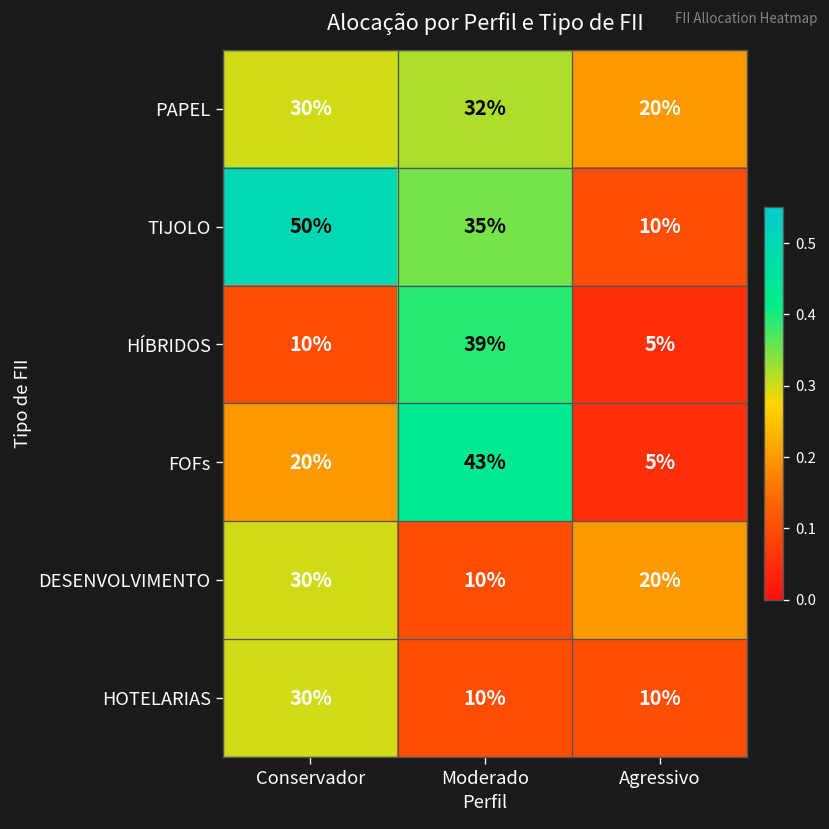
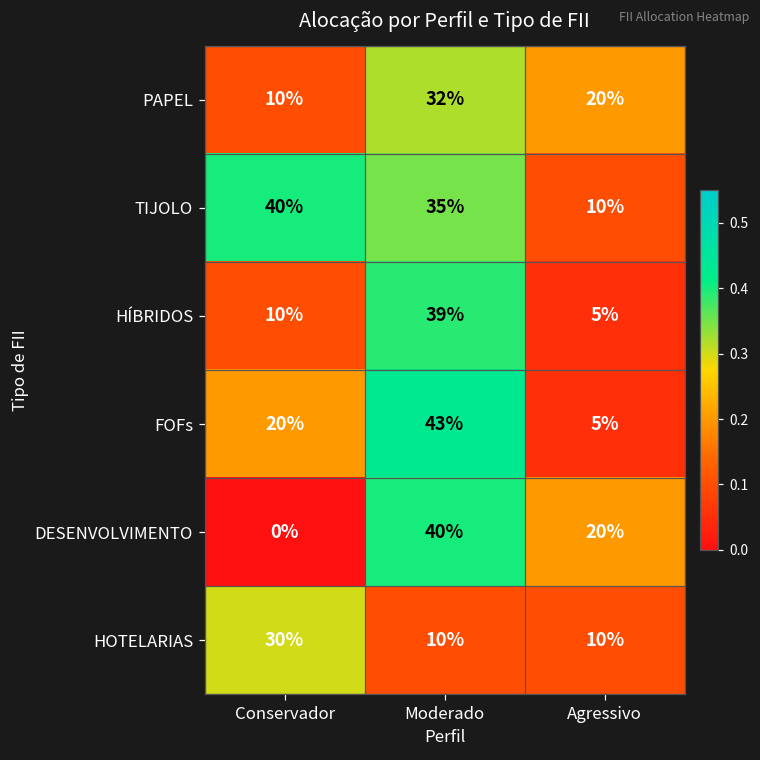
  {
    "PAPEL": {
-     "Conservador": "30%",
+     "Conservador": "10%",
      "Moderado": "32%",
      "Agressivo": "20%"
    },
    "TIJOLO": {
-     "Conservador": "50%",
+     "Conservador": "40%",
      "Moderado": "35%",
      "Agressivo": "10%"
    },
    "HÍBRIDOS": {
      "Conservador": "10%",
      "Moderado": "39%",
      "Agressivo": "5%"
    },
    "FOFs": {
      "Conservador": "20%",
      "Moderado": "43%",
      "Agressivo": "5%"
    },
    "DESENVOLVIMENTO": {
-     "Conservador": "30%",
-     "Moderado": "10%",
+     "Conservador": "0%",
+     "Moderado": "40%",
      "Agressivo": "20%"
    },
    "HOTELARIAS": {
      "Conservador": "30%",
      "Moderado": "10%",
      "Agressivo": "10%"
    }
  }
